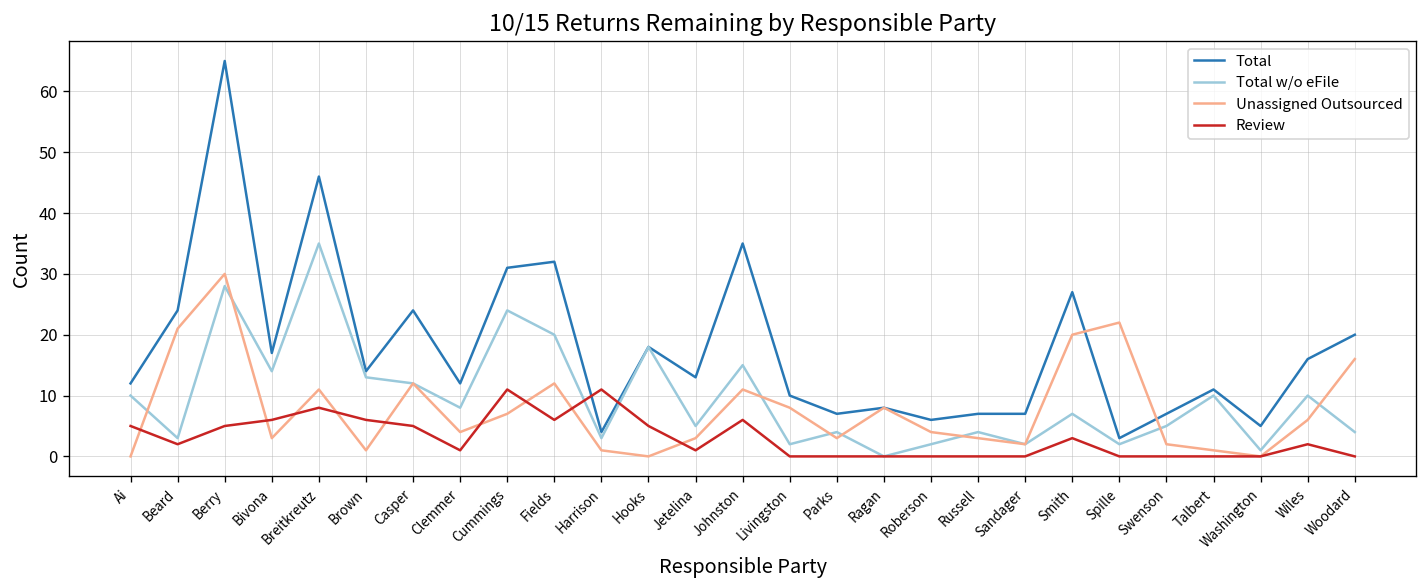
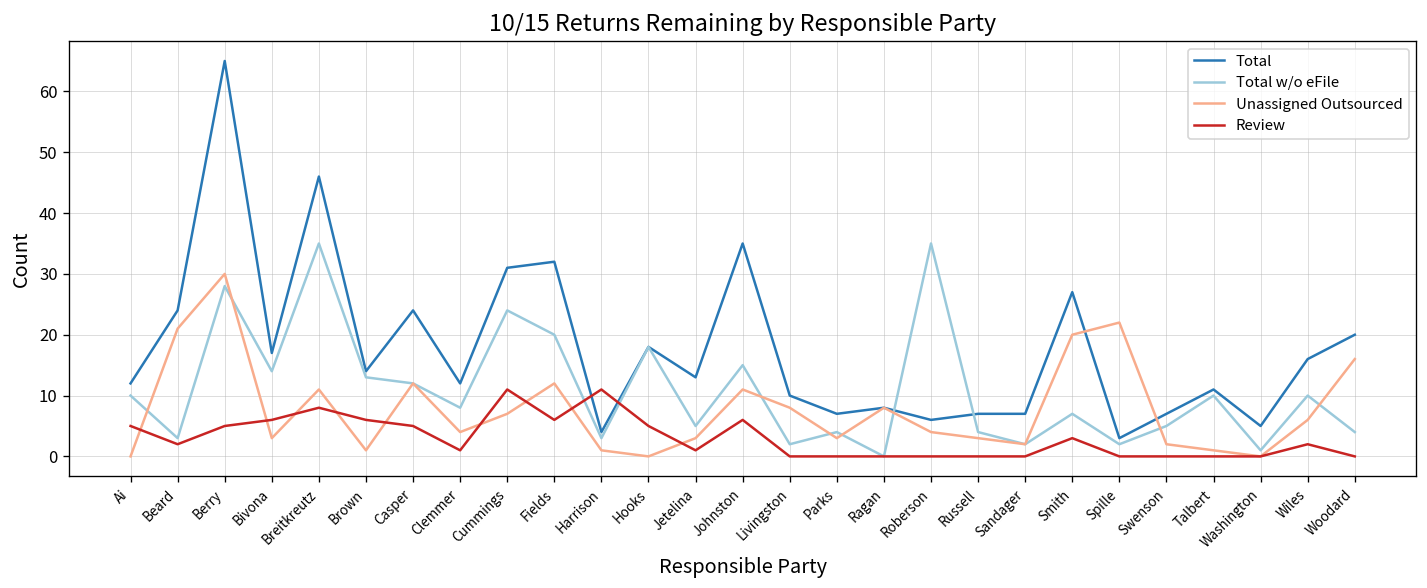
  {
    "Total": {
      "Ai": 12,
      "Beard": 24,
      "Berry": 65,
      "Bivona": 17,
      "Breitkreutz": 46,
      "Brown": 14,
      "Casper": 24,
      "Clemmer": 12,
      "Cummings": 31,
      "Fields": 32,
      "Harrison": 4,
      "Jetelina": 13,
      "Johnston": 35,
      "Livingston": 10,
      "Parks": 7,
      "Roberson": 6,
      "Russell": 7,
      "Sandager": 7,
      "Smith": 27,
      "Spille": 3,
      "Swenson": 7,
      "Talbert": 11,
      "Washington": 5,
      "Wiles": 16,
      "Woodard": 20
    },
    "Total w/o eFile": {
      "Ai": 10,
      "Beard": 3,
      "Berry": 28,
      "Bivona": 14,
      "Breitkreutz": 35,
      "Brown": 13,
      "Clemmer": 8,
      "Cummings": 24,
      "Fields": 20,
      "Harrison": 3,
      "Jetelina": 5,
      "Johnston": 15,
      "Livingston": 2,
      "Parks": 4,
-     "Roberson": 2,
+     "Roberson": 35,
      "Russell": 4,
      "Smith": 7,
      "Spille": 2,
      "Swenson": 5,
      "Talbert": 10,
      "Washington": 1,
      "Wiles": 10,
      "Woodard": 4
    },
    "Unassigned Outsourced": {
      "Ai": 0,
      "Beard": 21,
      "Berry": 30,
      "Bivona": 3,
      "Breitkreutz": 11,
      "Brown": 1,
      "Clemmer": 4,
      "Cummings": 7,
      "Fields": 12,
      "Harrison": 1,
      "Hooks": 0,
      "Jetelina": 3,
      "Johnston": 11,
      "Livingston": 8,
      "Parks": 3,
      "Roberson": 4,
      "Russell": 3,
      "Smith": 20,
      "Spille": 22,
      "Swenson": 2,
      "Talbert": 1,
      "Wiles": 6,
      "Woodard": 16
    },
    "Review": {
      "Ai": 5,
      "Beard": 2,
      "Berry": 5,
      "Bivona": 6,
      "Breitkreutz": 8,
      "Brown": 6,
      "Casper": 5,
      "Clemmer": 1,
      "Cummings": 11,
      "Fields": 6,
      "Harrison": 11,
      "Hooks": 5,
      "Jetelina": 1,
      "Johnston": 6,
      "Livingston": 0,
      "Parks": 0,
      "Roberson": 0,
      "Russell": 0,
      "Sandager": 0,
      "Smith": 3,
      "Spille": 0,
      "Swenson": 0,
      "Talbert": 0,
      "Wiles": 2,
      "Woodard": 0
    }
  }
